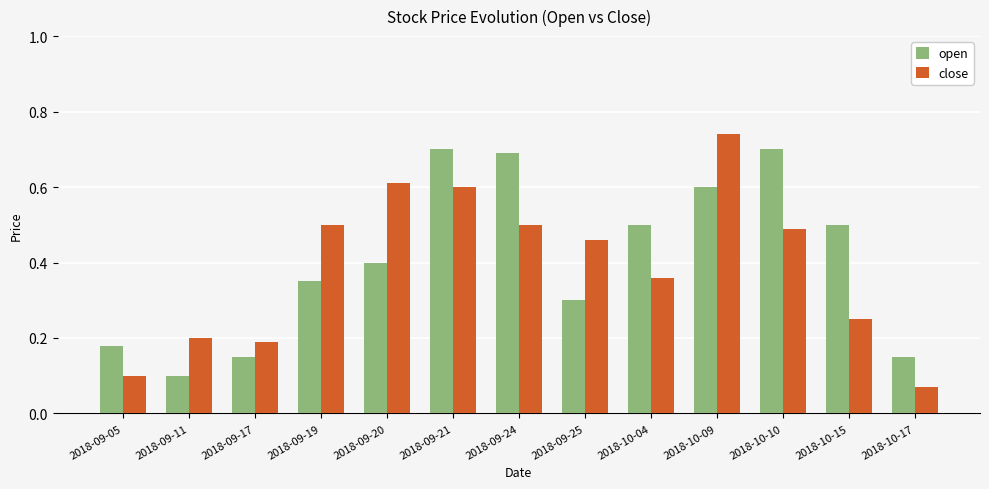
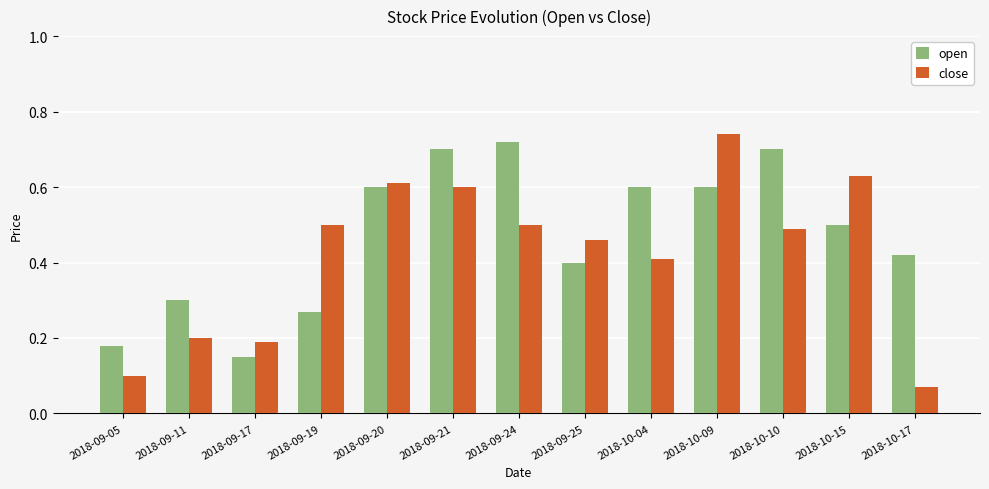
  {
    "open": {
      "2018-09-05": 0.18,
-     "2018-09-11": 0.1,
+     "2018-09-11": 0.3,
      "2018-09-17": 0.15,
-     "2018-09-19": 0.35,
-     "2018-09-20": 0.4,
+     "2018-09-19": 0.27,
+     "2018-09-20": 0.6,
      "2018-09-21": 0.70,
-     "2018-09-24": 0.69,
-     "2018-09-25": 0.3,
-     "2018-10-04": 0.5,
+     "2018-09-24": 0.72,
+     "2018-09-25": 0.4,
+     "2018-10-04": 0.6,
      "2018-10-09": 0.60,
      "2018-10-10": 0.70,
      "2018-10-15": 0.50,
-     "2018-10-17": 0.15
+     "2018-10-17": 0.42
    },
    "close": {
      "2018-09-05": 0.10,
      "2018-09-11": 0.20,
      "2018-09-17": 0.19,
      "2018-09-19": 0.50,
      "2018-09-20": 0.61,
      "2018-09-21": 0.60,
      "2018-09-24": 0.50,
      "2018-09-25": 0.46,
-     "2018-10-04": 0.36,
+     "2018-10-04": 0.41,
      "2018-10-09": 0.74,
      "2018-10-10": 0.49,
-     "2018-10-15": 0.25,
+     "2018-10-15": 0.63,
      "2018-10-17": 0.07
    }
  }
